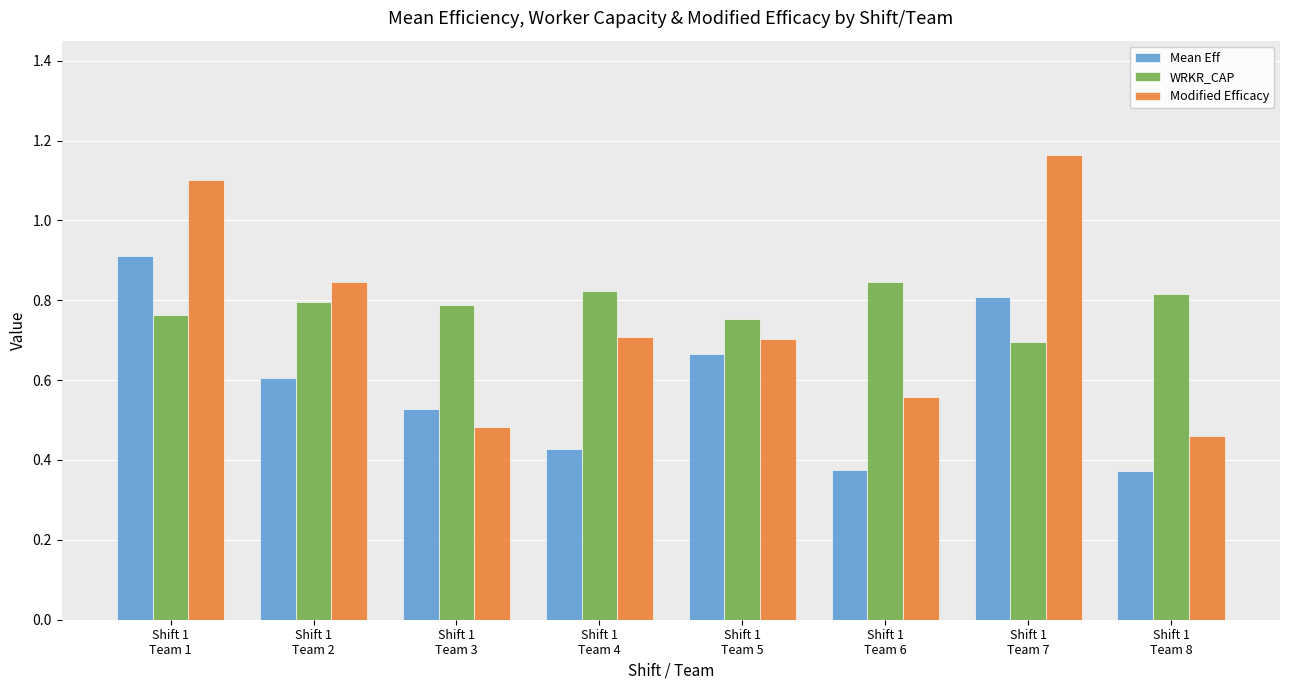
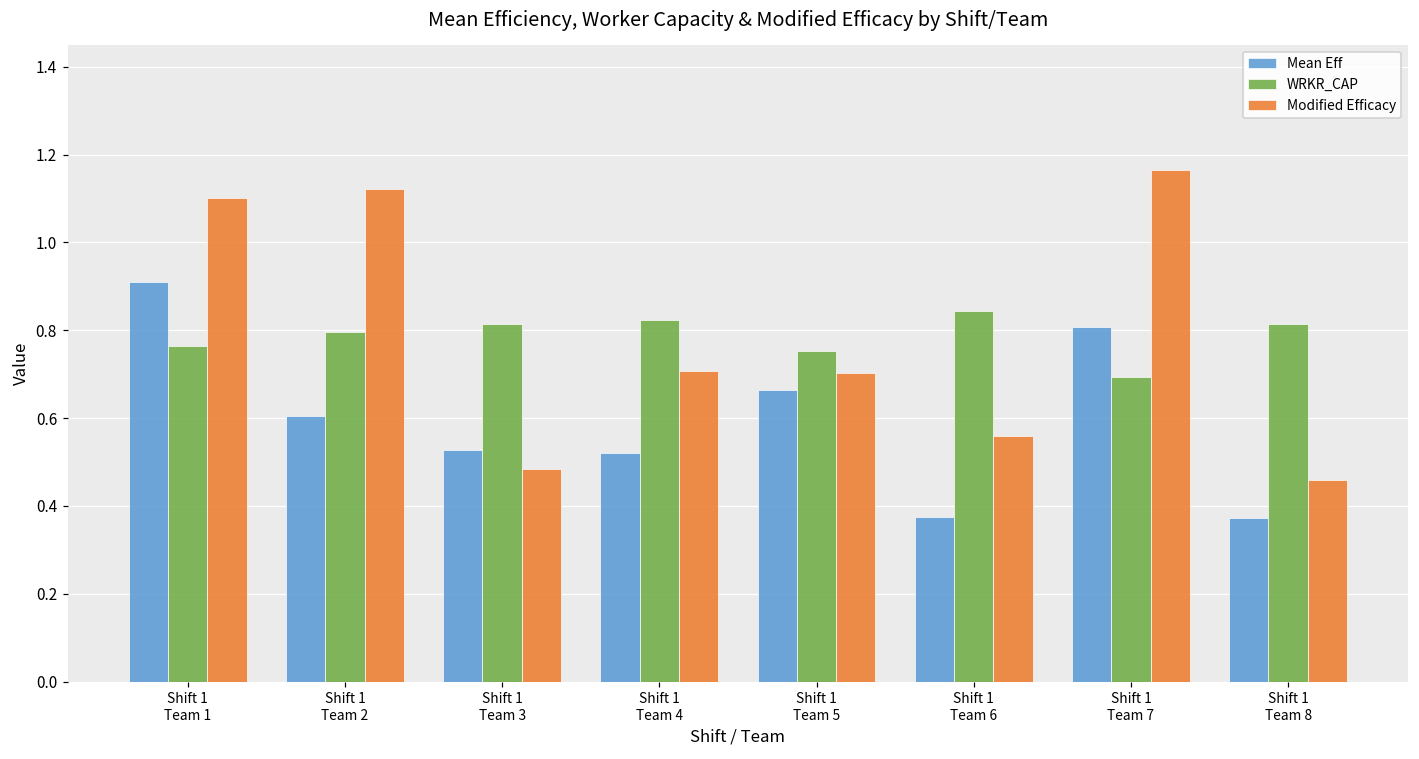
  {
    "Mean Eff": {
      "Shift 1 Team 1": 0.91,
      "Shift 1 Team 2": 0.60,
      "Shift 1 Team 3": 0.53,
-     "Shift 1 Team 4": 0.43,
+     "Shift 1 Team 4": 0.52,
      "Shift 1 Team 5": 0.66,
      "Shift 1 Team 6": 0.37,
      "Shift 1 Team 7": 0.81,
      "Shift 1 Team 8": 0.37
    },
    "WRKR_CAP": {
      "Shift 1 Team 1": 0.76,
      "Shift 1 Team 2": 0.80,
-     "Shift 1 Team 3": 0.79,
+     "Shift 1 Team 3": 0.82,
      "Shift 1 Team 4": 0.82,
      "Shift 1 Team 5": 0.75,
      "Shift 1 Team 6": 0.84,
      "Shift 1 Team 7": 0.69,
      "Shift 1 Team 8": 0.82
    },
    "Modified Efficacy": {
      "Shift 1 Team 1": 1.10,
-     "Shift 1 Team 2": 0.85,
+     "Shift 1 Team 2": 1.12,
      "Shift 1 Team 3": 0.48,
      "Shift 1 Team 4": 0.71,
      "Shift 1 Team 5": 0.70,
      "Shift 1 Team 6": 0.56,
      "Shift 1 Team 7": 1.16,
      "Shift 1 Team 8": 0.46
    }
  }
